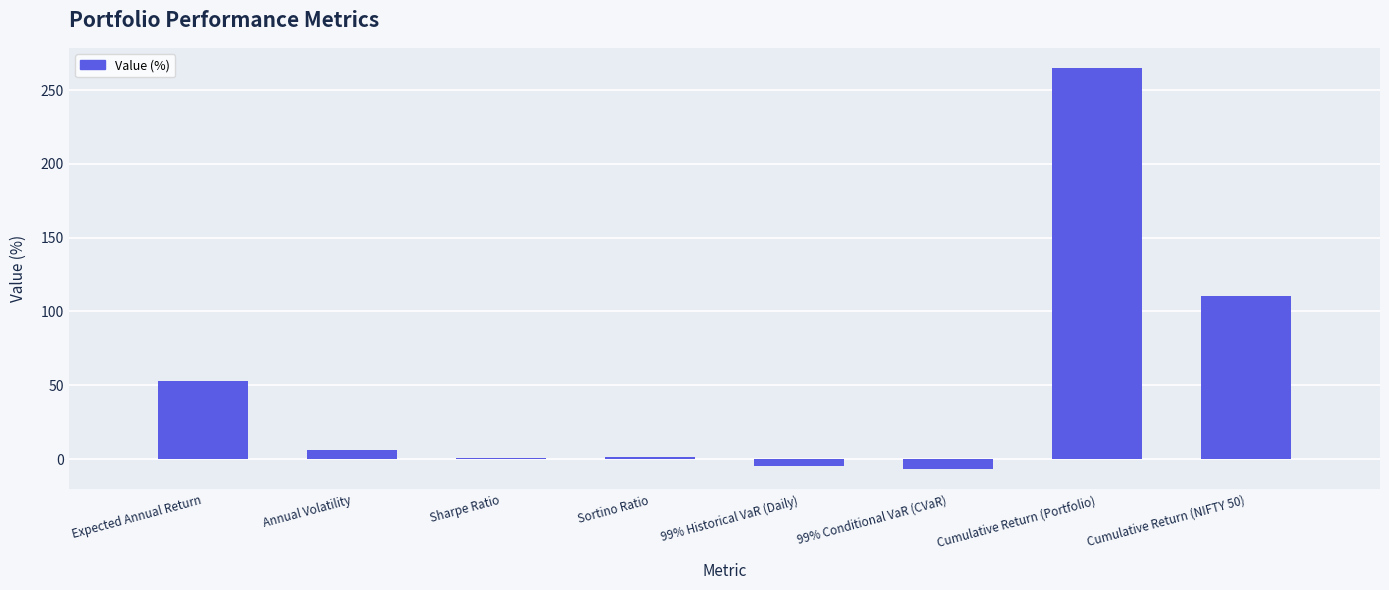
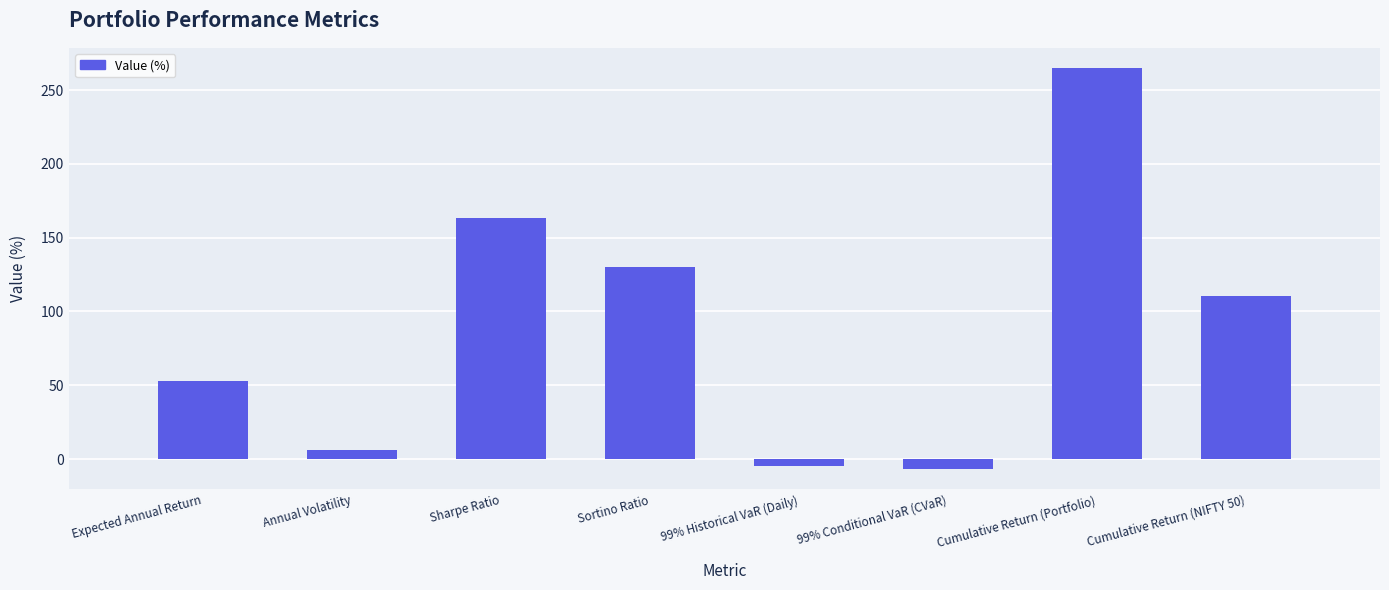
  {
    "Expected Annual Return": 53,
    "Annual Volatility": 6,
-   "Sharpe Ratio": 1,
-   "Sortino Ratio": 1,
+   "Sharpe Ratio": 163,
+   "Sortino Ratio": 130,
    "99% Historical VaR (Daily)": -5,
    "99% Conditional VaR (CVaR)": -7,
    "Cumulative Return (Portfolio)": 265,
    "Cumulative Return (NIFTY 50)": 110
  }
